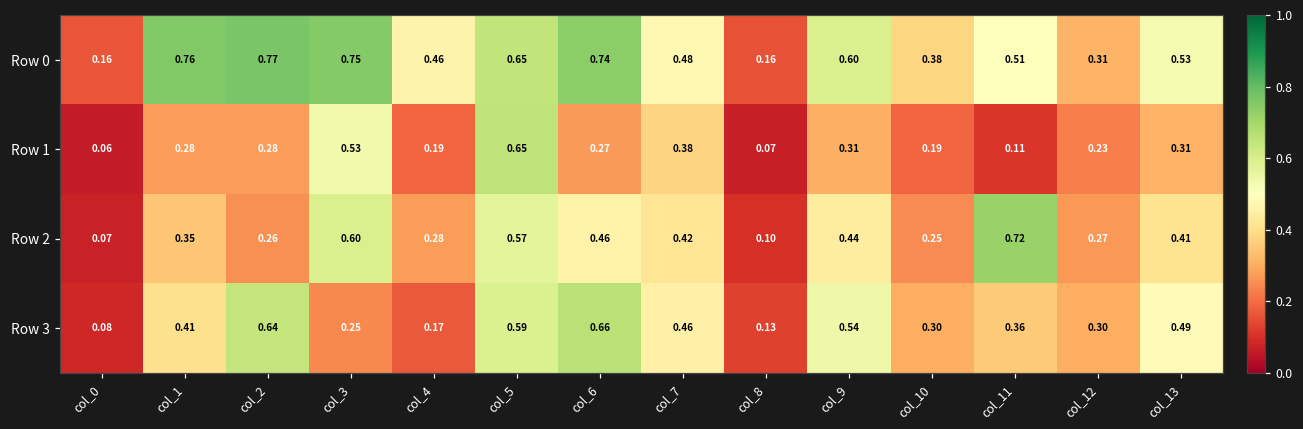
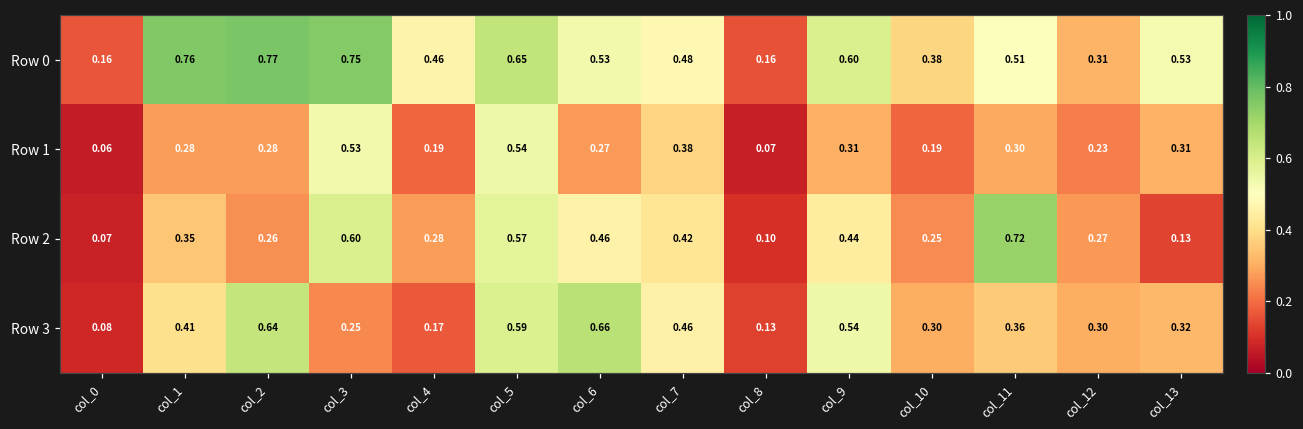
  {
    "Row 0": {
      "col_0": 0.16,
      "col_1": 0.76,
      "col_2": 0.77,
      "col_3": 0.75,
      "col_4": 0.46,
      "col_5": 0.65,
-     "col_6": 0.74,
+     "col_6": 0.53,
      "col_7": 0.48,
      "col_8": 0.16,
      "col_9": 0.60,
      "col_10": 0.38,
      "col_11": 0.51,
      "col_12": 0.31,
      "col_13": 0.53
    },
    "Row 1": {
      "col_0": 0.06,
      "col_1": 0.28,
      "col_2": 0.28,
      "col_3": 0.53,
      "col_4": 0.19,
-     "col_5": 0.65,
+     "col_5": 0.54,
      "col_6": 0.27,
      "col_7": 0.38,
      "col_8": 0.07,
      "col_9": 0.31,
      "col_10": 0.19,
-     "col_11": 0.11,
+     "col_11": 0.30,
      "col_12": 0.23,
      "col_13": 0.31
    },
    "Row 2": {
      "col_0": 0.07,
      "col_1": 0.35,
      "col_2": 0.26,
      "col_3": 0.60,
      "col_4": 0.28,
      "col_5": 0.57,
      "col_6": 0.46,
      "col_7": 0.42,
      "col_8": 0.10,
      "col_9": 0.44,
      "col_10": 0.25,
      "col_11": 0.72,
      "col_12": 0.27,
-     "col_13": 0.41
+     "col_13": 0.13
    },
    "Row 3": {
      "col_0": 0.08,
      "col_1": 0.41,
      "col_2": 0.64,
      "col_3": 0.25,
      "col_4": 0.17,
      "col_5": 0.59,
      "col_6": 0.66,
      "col_7": 0.46,
      "col_8": 0.13,
      "col_9": 0.54,
      "col_10": 0.30,
      "col_11": 0.36,
      "col_12": 0.30,
-     "col_13": 0.49
+     "col_13": 0.32
    }
  }
